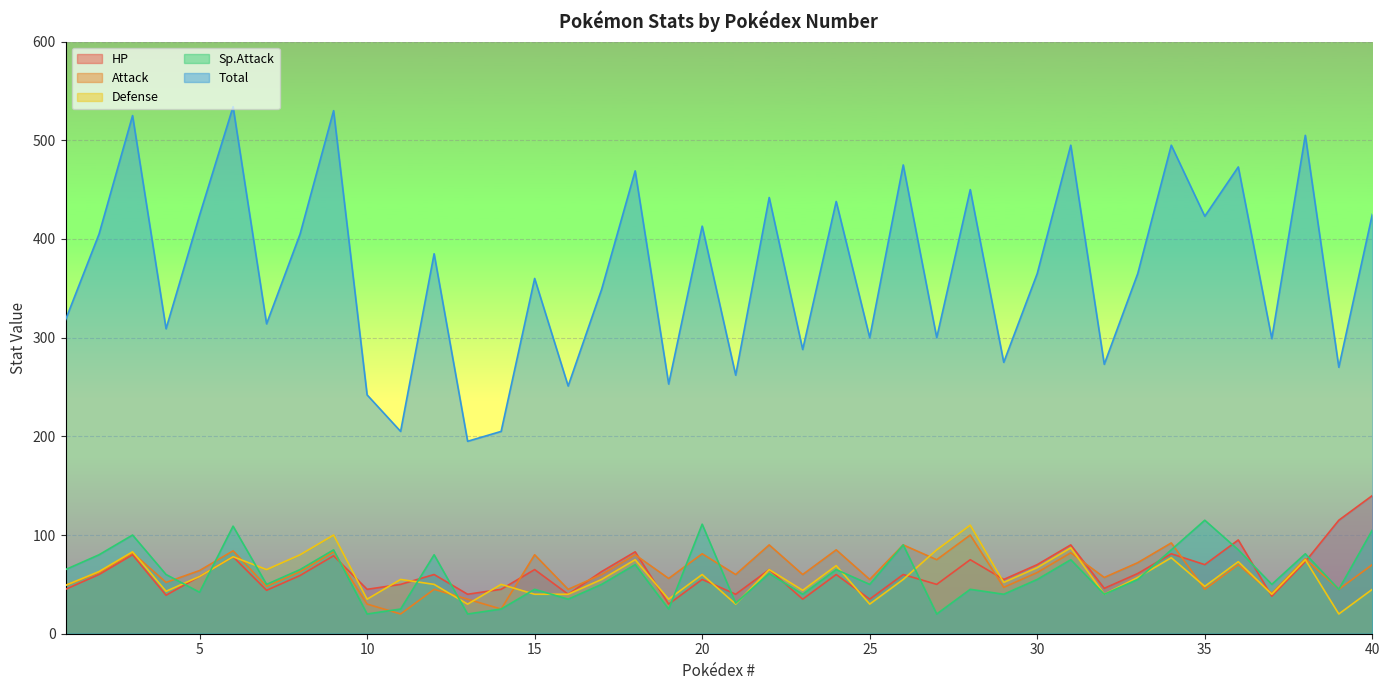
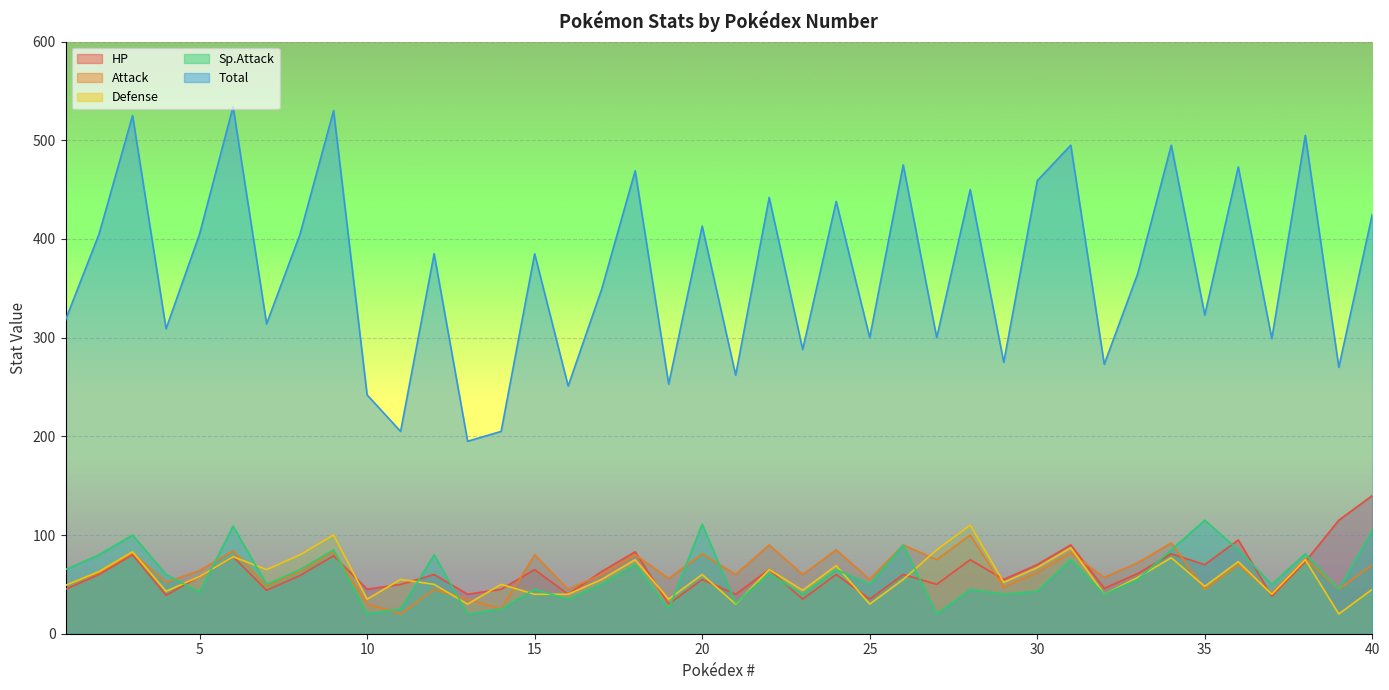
  {
    "Sp.Attack": {
      "5": 40,
      "10": 20,
      "15": 50,
      "20": 110,
      "25": 50,
-     "30": 60,
+     "30": 40,
      "35": 120,
      "40": 110
    },
    "Total": {
-     "5": 420,
+     "5": 410,
      "10": 240,
-     "15": 360,
+     "15": 390,
      "20": 410,
      "25": 300,
-     "30": 370,
-     "35": 420,
+     "30": 460,
+     "35": 320,
      "40": 430
    }
  }
